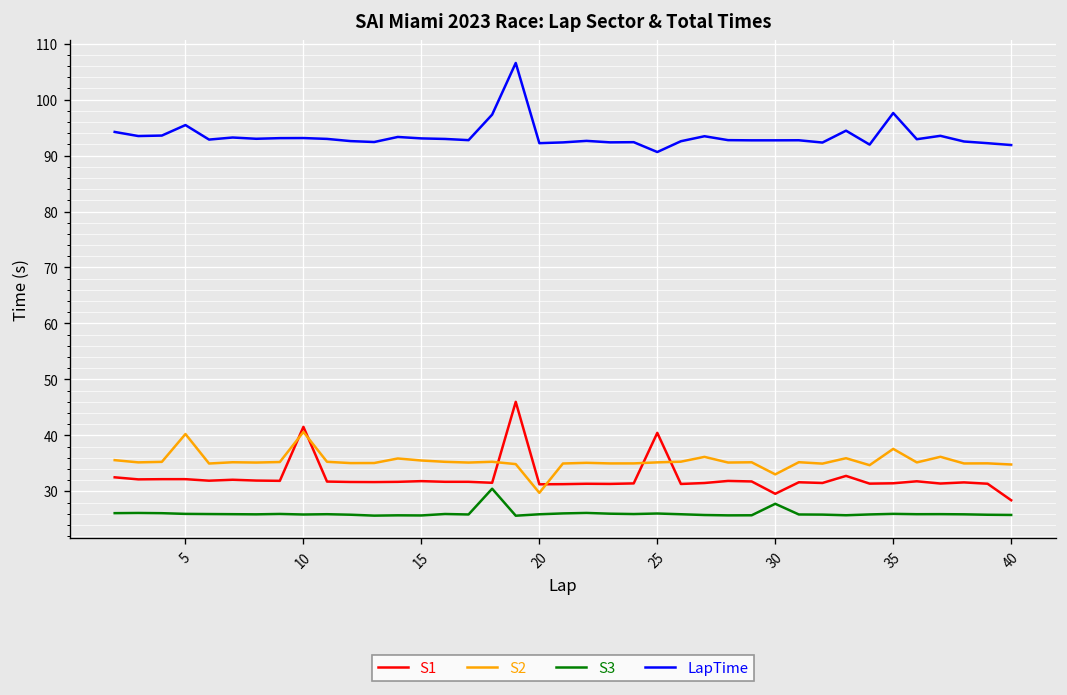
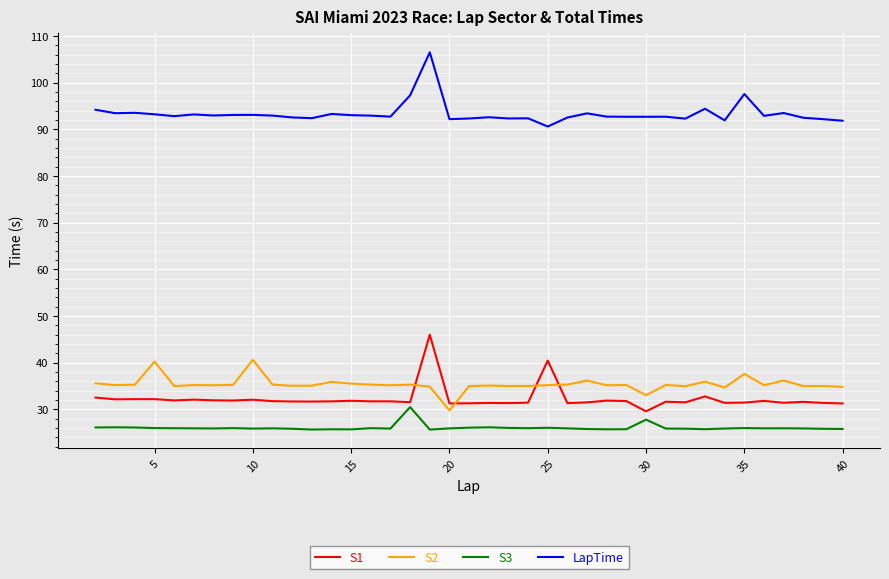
  {
    "S1": {
      "5": 32,
-     "10": 42,
+     "10": 32,
      "15": 32,
      "20": 31,
      "25": 40,
      "30": 30,
      "35": 31,
-     "40": 28
+     "40": 31
    },
    "S2": {
      "5": 40,
      "10": 41,
      "15": 36,
      "20": 30,
      "25": 35,
      "30": 33,
      "35": 38,
      "40": 35
    },
    "S3": {
      "5": 26,
      "10": 26,
      "15": 26,
      "20": 26,
      "25": 26,
      "30": 28,
      "35": 26,
      "40": 26
    },
    "LapTime": {
-     "5": 95,
+     "5": 93,
      "10": 93,
      "15": 93,
      "20": 92,
      "25": 91,
      "30": 93,
      "35": 98,
      "40": 92
    }
  }
